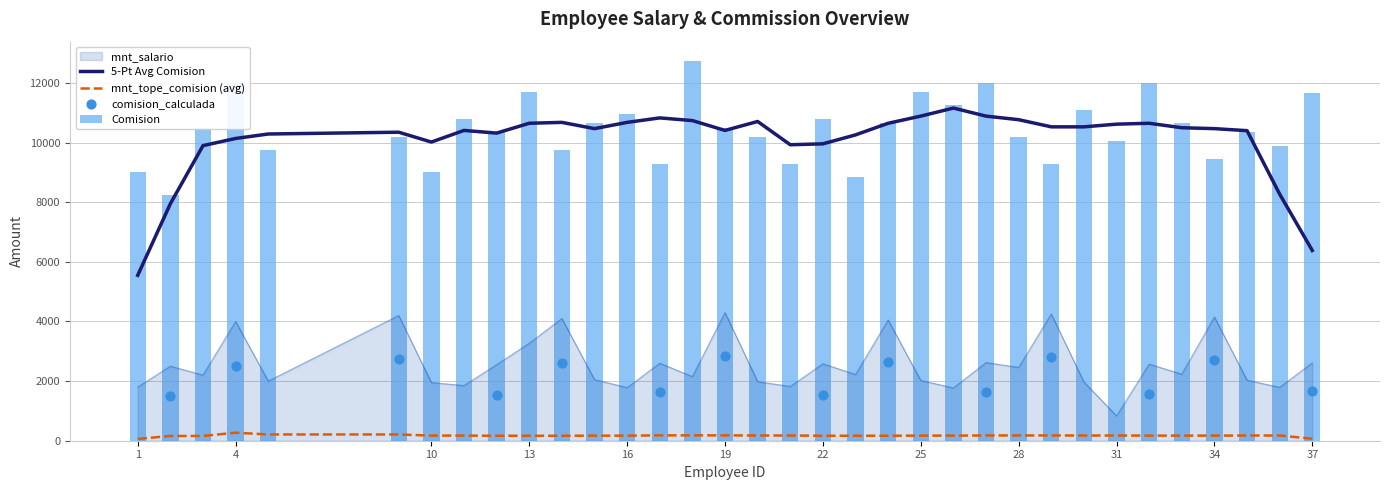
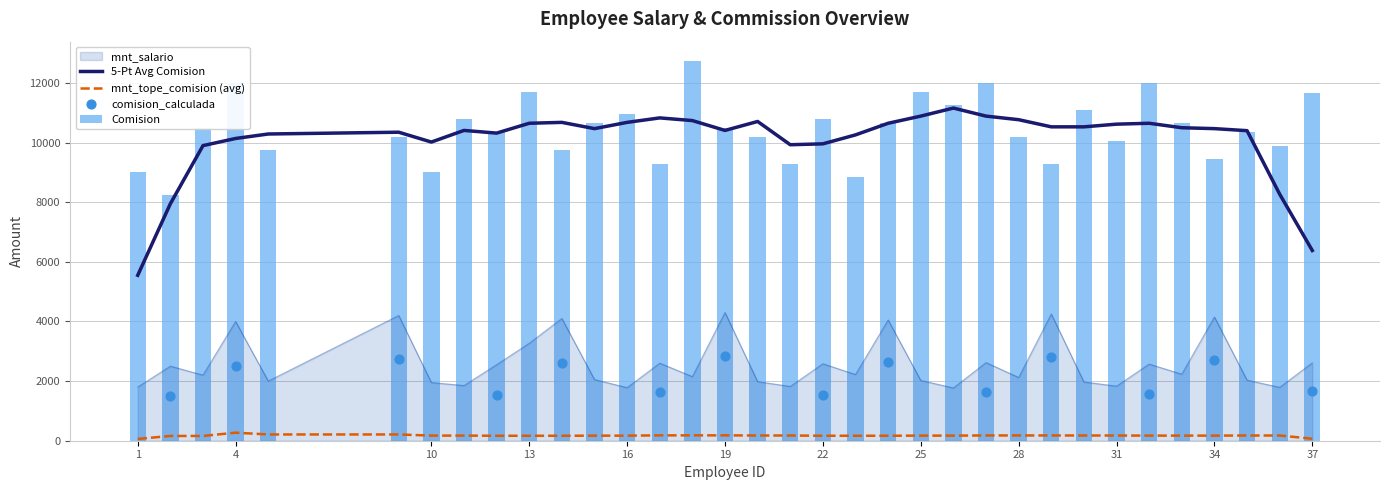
  {
    "mnt_salario": {
      "1": 1800,
      "4": 4000,
      "10": 2000,
      "13": 3300,
      "16": 1800,
      "19": 4300,
      "22": 2600,
      "25": 2000,
-     "28": 2500,
-     "31": 800,
+     "28": 2100,
+     "31": 1800,
      "34": 4200,
      "37": 2600
    },
    "Comision": {
      "1": 9000,
      "10": 9000,
      "13": 11700,
      "16": 11000,
      "19": 10500,
      "22": 10800,
      "25": 11700,
      "28": 10200,
      "31": 10100,
      "34": 9500,
      "37": 11700
    },
    "5-Pt Avg Comision": {
      "1": 5600,
      "4": 10100,
      "10": 10000,
      "13": 10700,
      "16": 10700,
      "19": 10400,
      "22": 10000,
      "25": 10900,
      "28": 10800,
      "31": 10600,
      "34": 10500,
      "37": 6400
    },
    "mnt_tope_comision (avg)": {
      "1": 100,
      "4": 300,
      "10": 200,
      "13": 200,
      "16": 200,
      "19": 200,
      "22": 200,
      "25": 200,
      "28": 200,
      "31": 200,
      "34": 200,
      "37": 100
    }
  }
